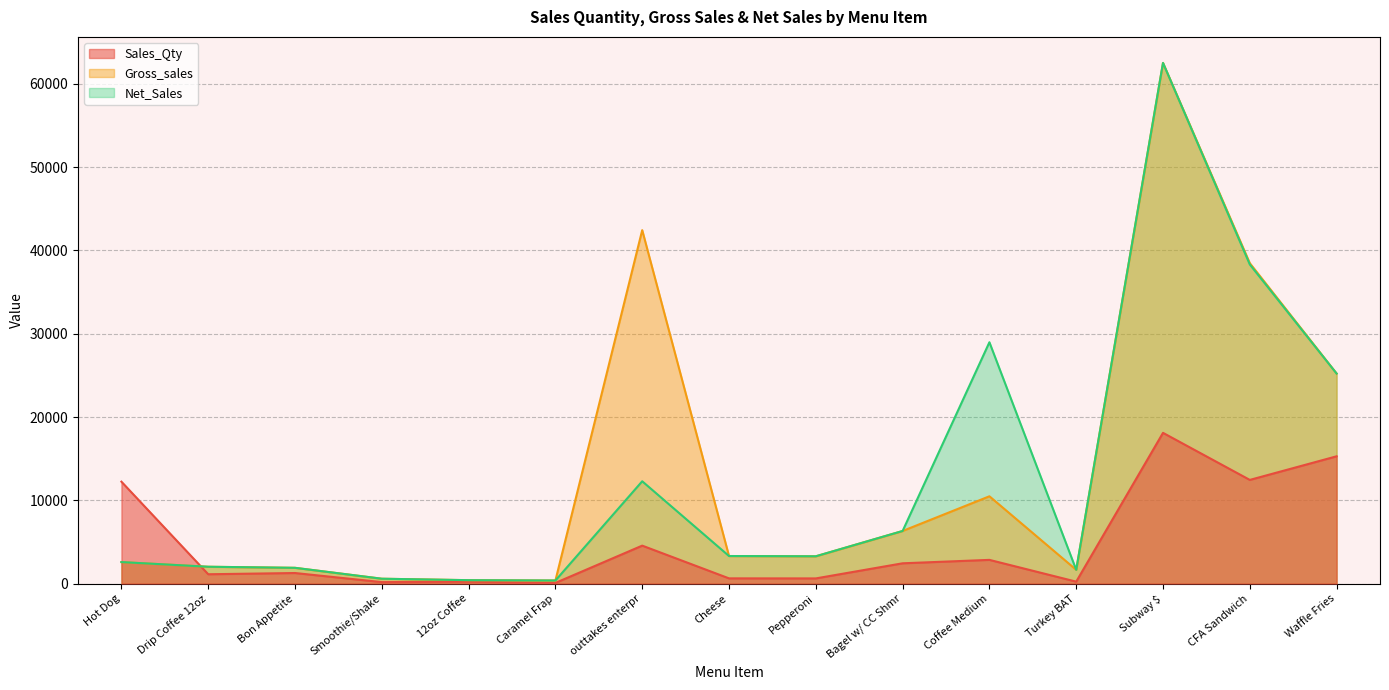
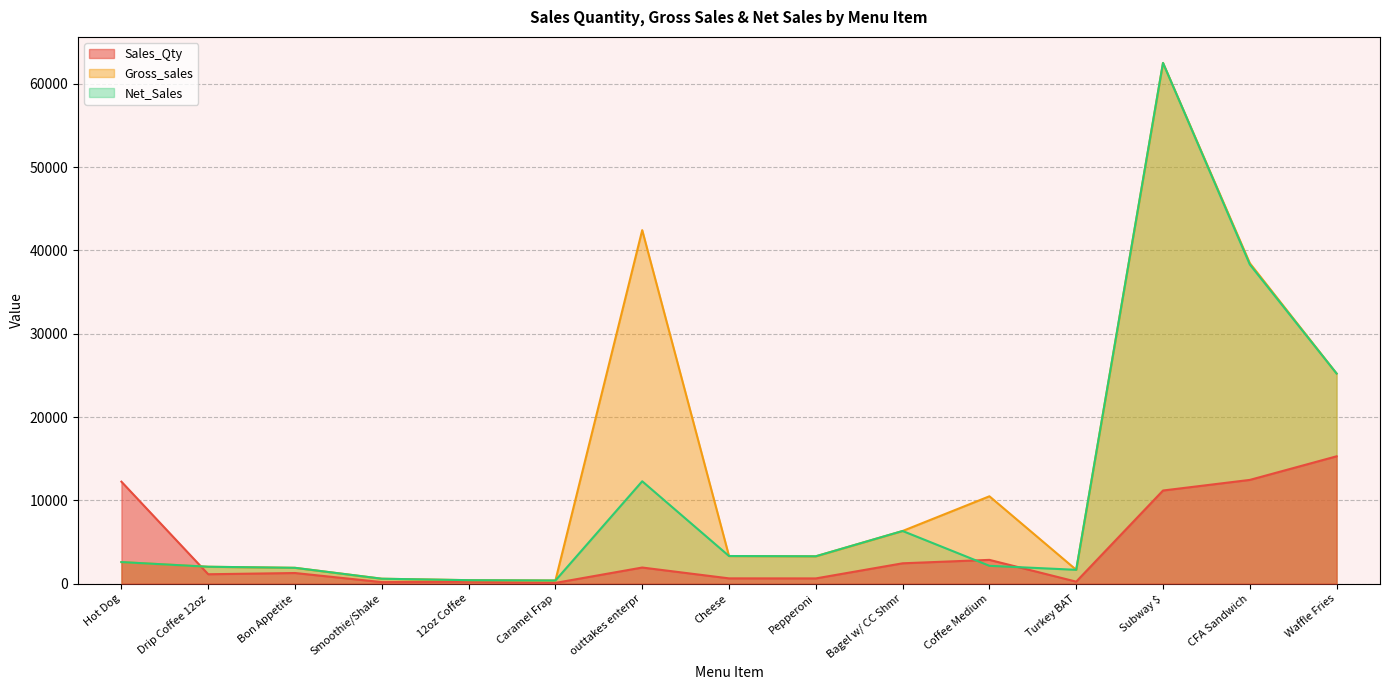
  {
    "Sales_Qty": {
      "Hot Dog": 12000,
      "Drip Coffee 12oz": 1000,
      "Bon Appetite": 1000,
      "Smoothie/Shake": 0,
-     "outtakes enterpr": 5000,
+     "outtakes enterpr": 2000,
      "Cheese": 1000,
      "Pepperoni": 1000,
      "Bagel w/ CC Shmr": 2000,
      "Coffee Medium": 3000,
      "Turkey BAT": 0,
-     "Subway $": 18000,
+     "Subway $": 11000,
      "CFA Sandwich": 12000,
      "Waffle Fries": 15000
    },
    "Gross_sales": {
      "outtakes enterpr": 42000,
      "Coffee Medium": 10000
    },
    "Net_Sales": {
      "outtakes enterpr": 12000,
-     "Coffee Medium": 29000
+     "Coffee Medium": 2000
    }
  }
